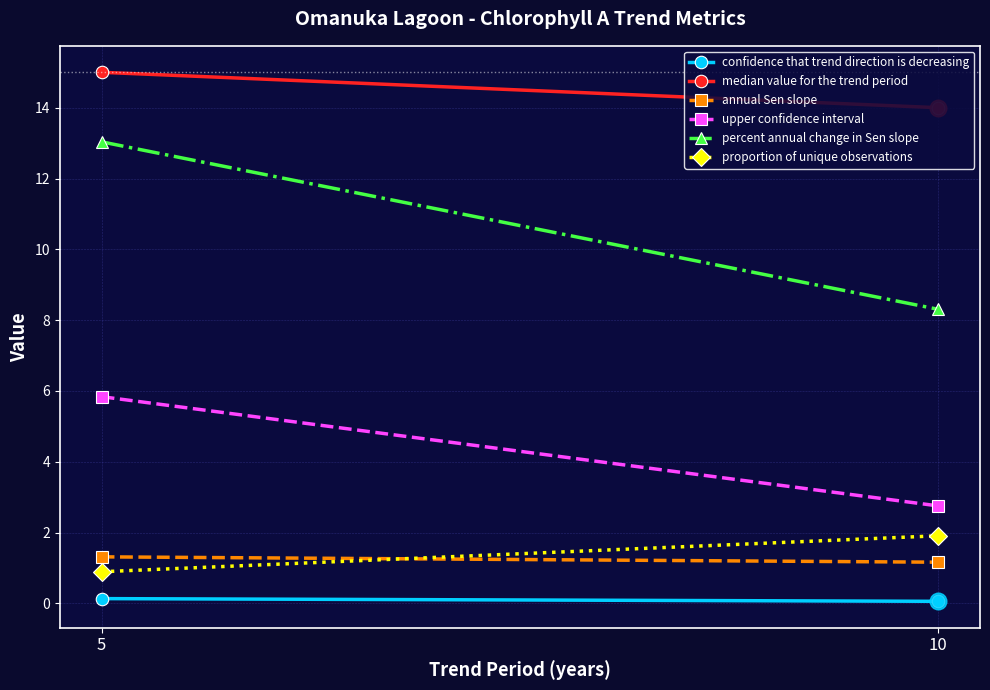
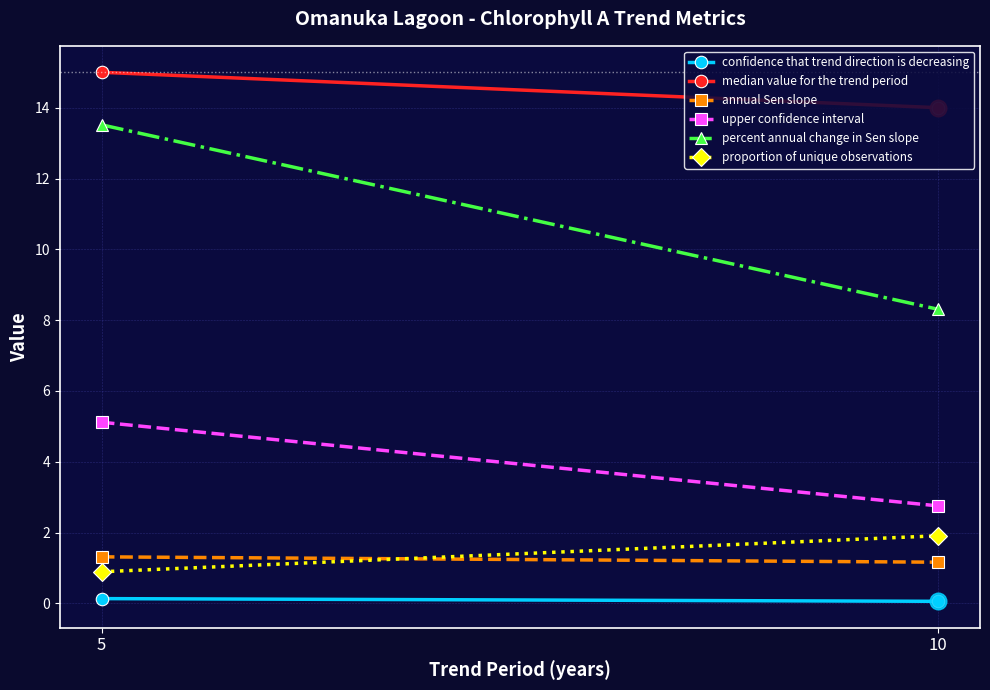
  {
    "annual Sen slope": {
      "5": 1.3,
      "10": 1.2
    },
    "upper confidence interval": {
-     "5": 5.8,
+     "5": 5.1,
      "10": 2.8
    },
    "percent annual change in Sen slope": {
-     "5": 13.0,
+     "5": 13.5,
      "10": 8.3
    },
    "proportion of unique observations": {
      "5": 0.9,
      "10": 1.9
    }
  }
